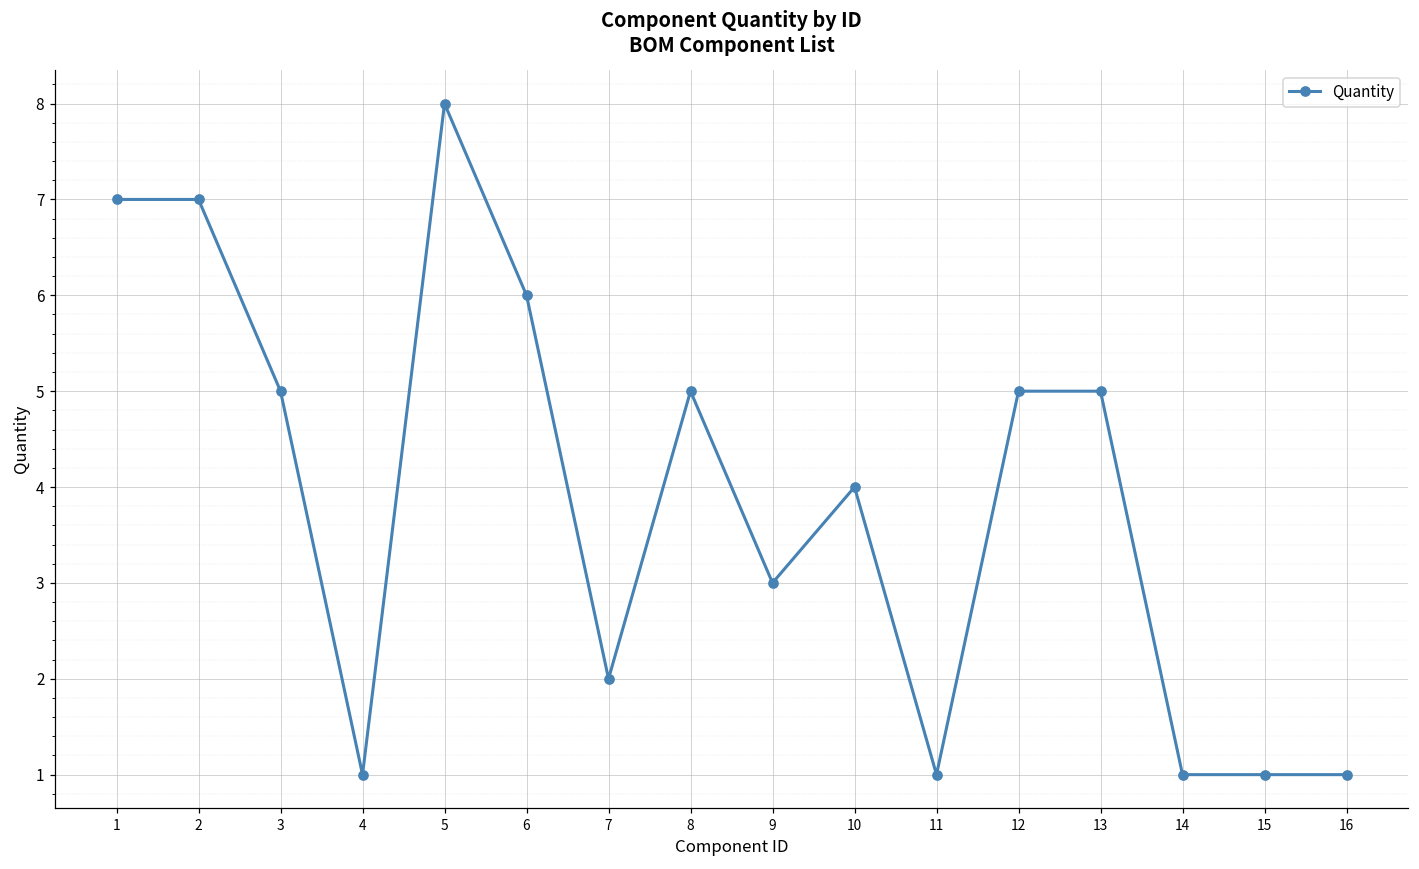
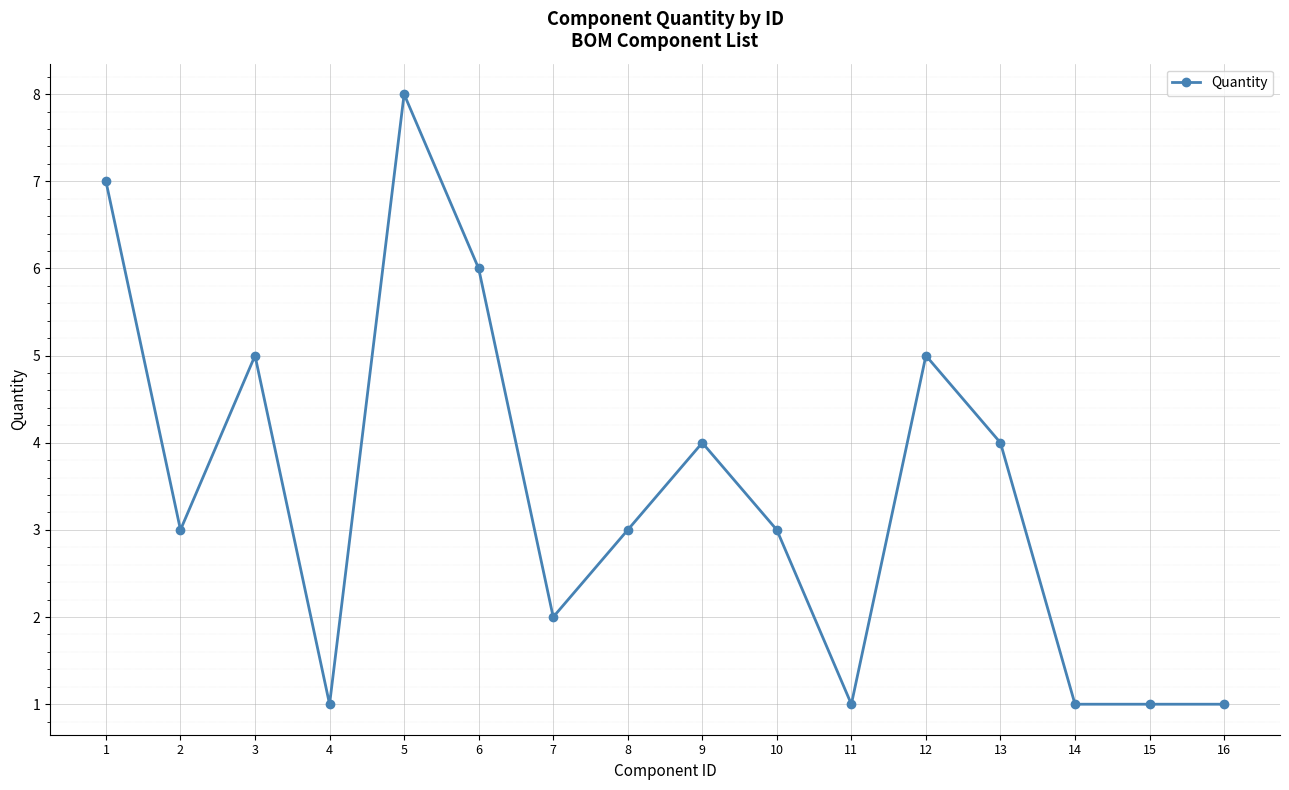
  {
    "1": 7,
-   "2": 7,
+   "2": 3,
    "3": 5,
    "4": 1,
    "5": 8,
    "6": 6,
    "7": 2,
-   "8": 5,
-   "9": 3,
-   "10": 4,
+   "8": 3,
+   "9": 4,
+   "10": 3,
    "11": 1,
    "12": 5,
-   "13": 5,
+   "13": 4,
    "14": 1,
    "15": 1,
    "16": 1
  }
